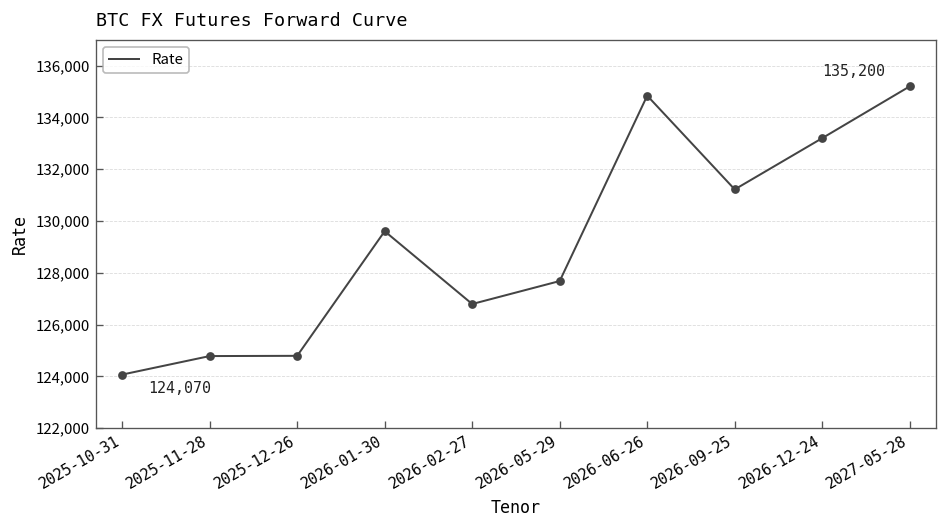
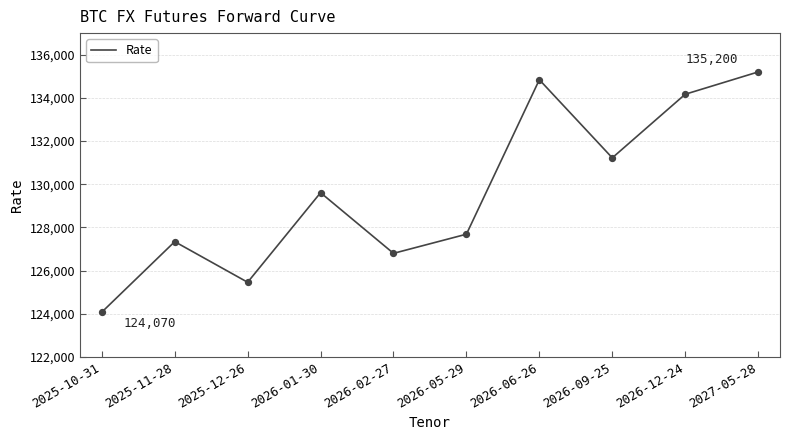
  {
-   "2025-11-28": "124,800",
-   "2025-12-26": "124,800",
+   "2025-11-28": "127,300",
+   "2025-12-26": "125,500",
    "2026-01-30": "129,600",
    "2026-02-27": "126,800",
    "2026-05-29": "127,700",
    "2026-06-26": "134,800",
    "2026-09-25": "131,200",
-   "2026-12-24": "133,200"
+   "2026-12-24": "134,200"
  }
